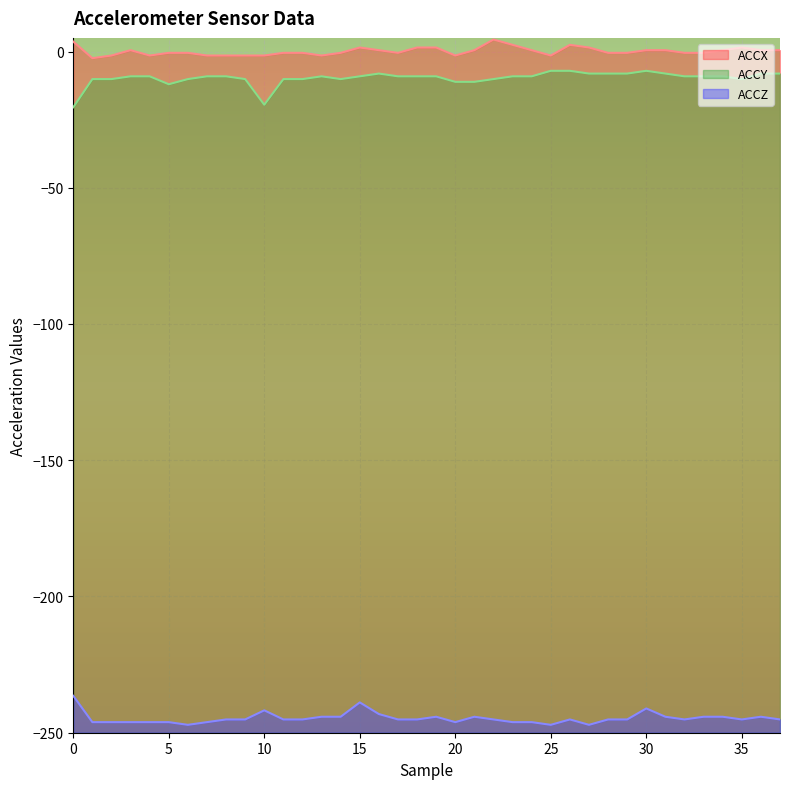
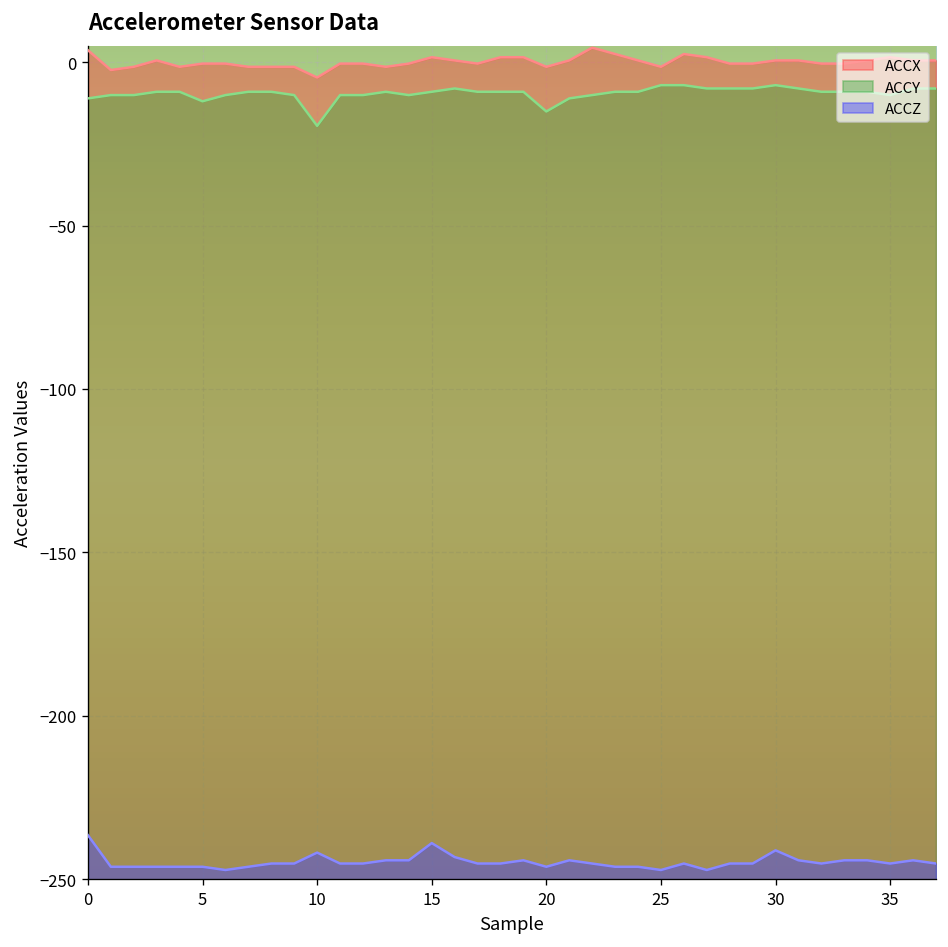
  {
    "ACCX": {
      "0": 4,
      "5": 0,
-     "10": -1,
+     "10": -5,
      "15": 1,
      "20": -1,
      "25": -1,
      "30": 0
    },
    "ACCY": {
-     "0": -20,
+     "0": -11,
      "5": -12,
      "10": -20,
      "15": -9,
-     "20": -11,
+     "20": -15,
      "25": -7,
      "30": -7
    },
    "ACCZ": {
      "0": -236,
      "5": -246,
      "10": -242,
      "15": -239,
      "20": -246,
      "25": -247,
      "30": -241,
      "35": -245
    }
  }
